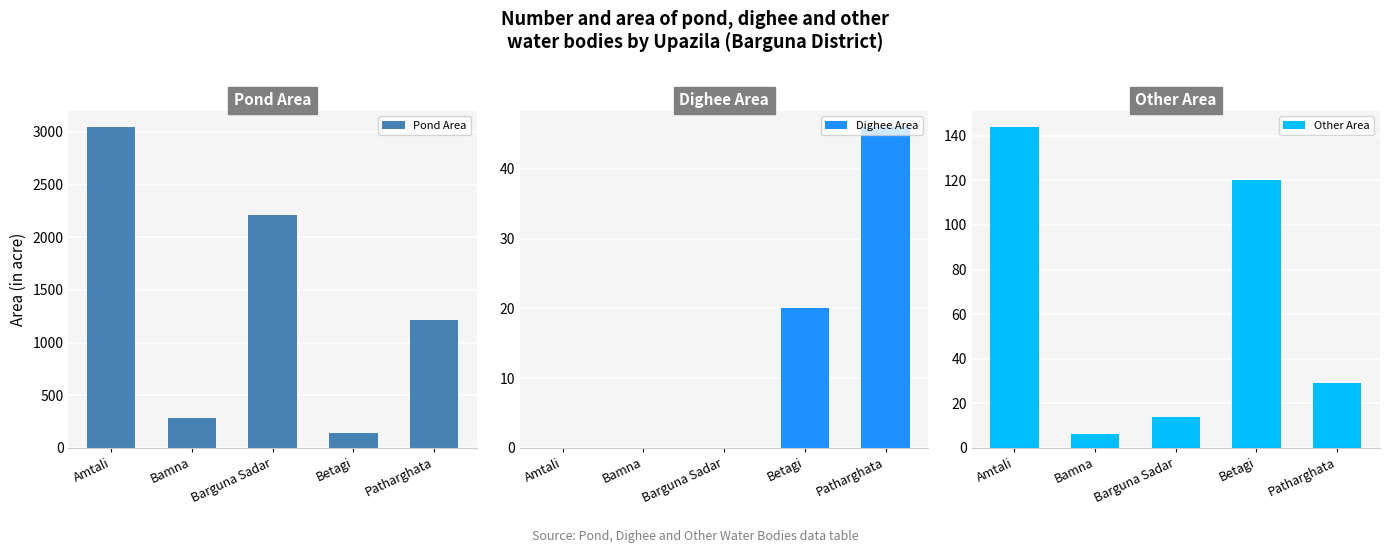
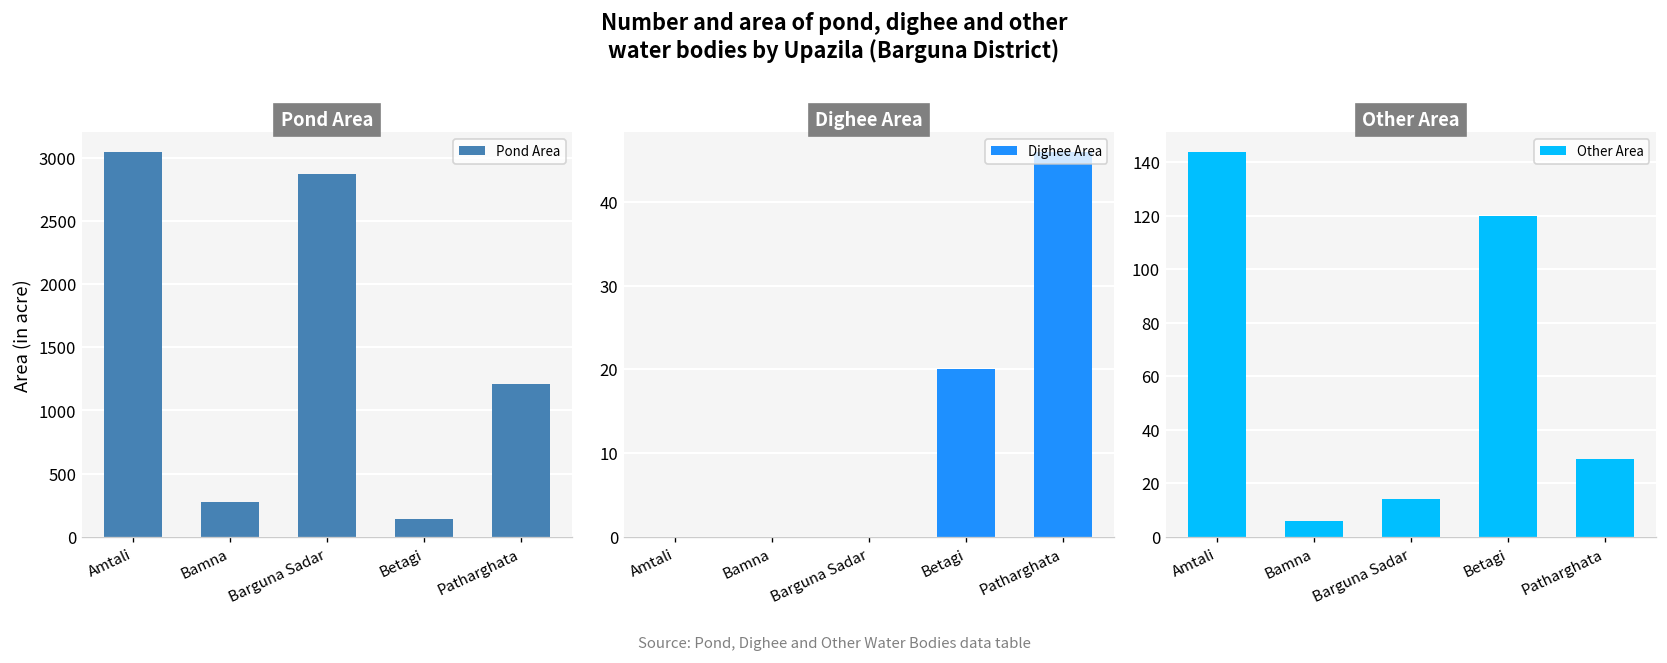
  {
    "Pond Area": {
      "Amtali": 3050,
      "Bamna": 280,
-     "Barguna Sadar": 2210,
+     "Barguna Sadar": 2870,
      "Betagi": 140,
      "Patharghata": 1210
    },
    "Dighee Area": {
      "Amtali": 0,
      "Bamna": 0,
      "Barguna Sadar": 0,
      "Betagi": 20
    },
    "Other Area": {
      "Amtali": 144,
      "Bamna": 6,
      "Barguna Sadar": 14,
      "Betagi": 120,
      "Patharghata": 29
    }
  }
